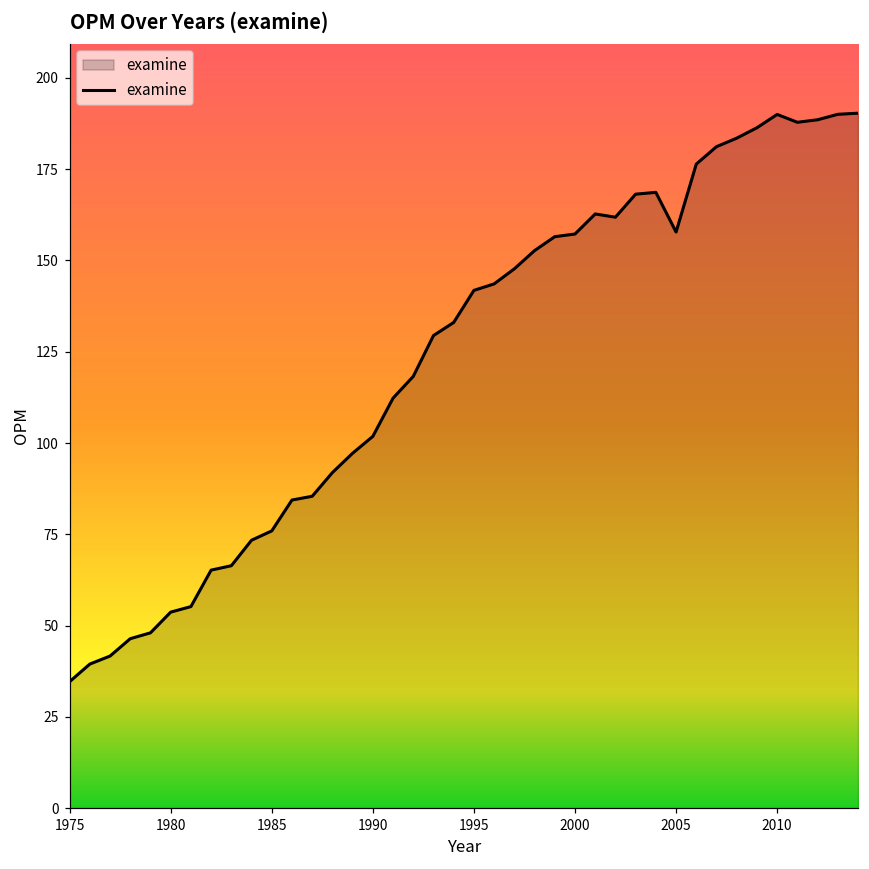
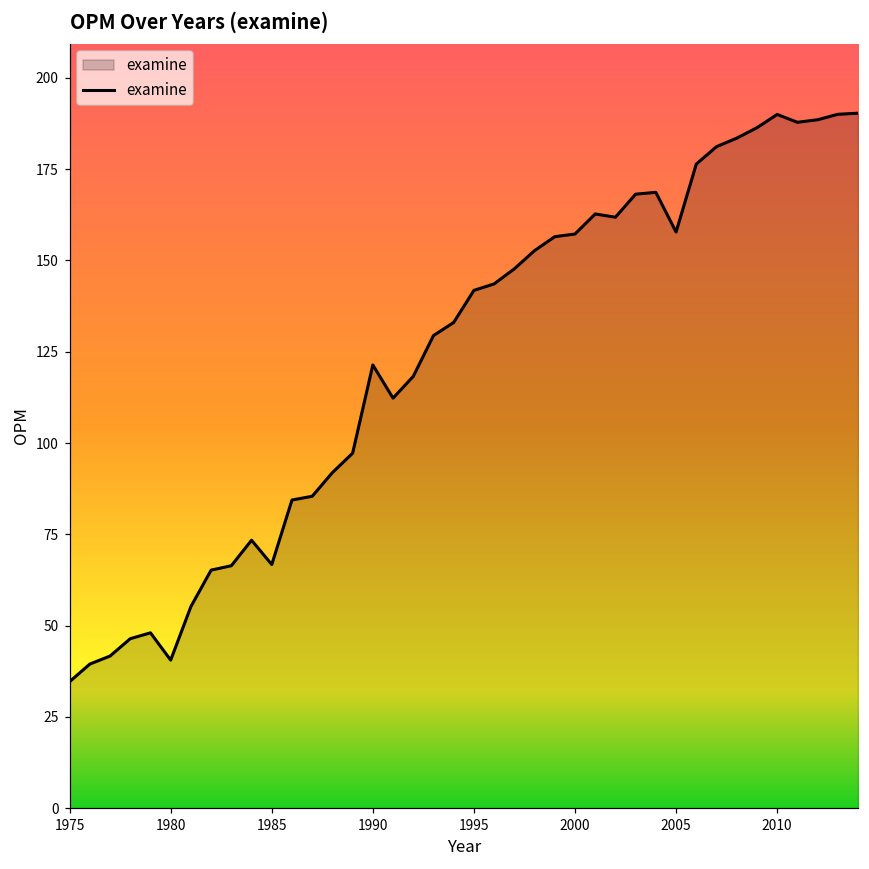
  {
    "1975": 35,
-   "1980": 54,
-   "1985": 76,
-   "1990": 102,
+   "1980": 41,
+   "1985": 67,
+   "1990": 121,
    "1995": 142,
    "2000": 157,
    "2005": 158,
    "2010": 190
  }
